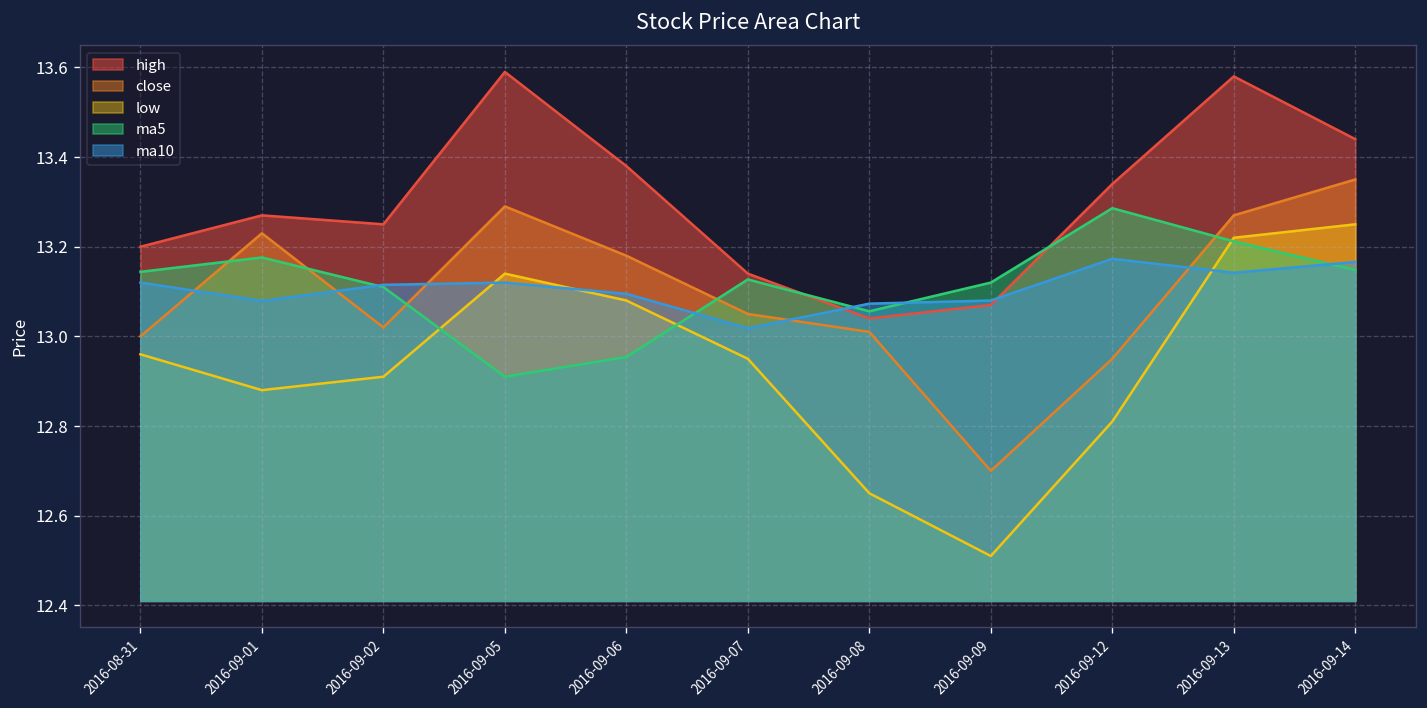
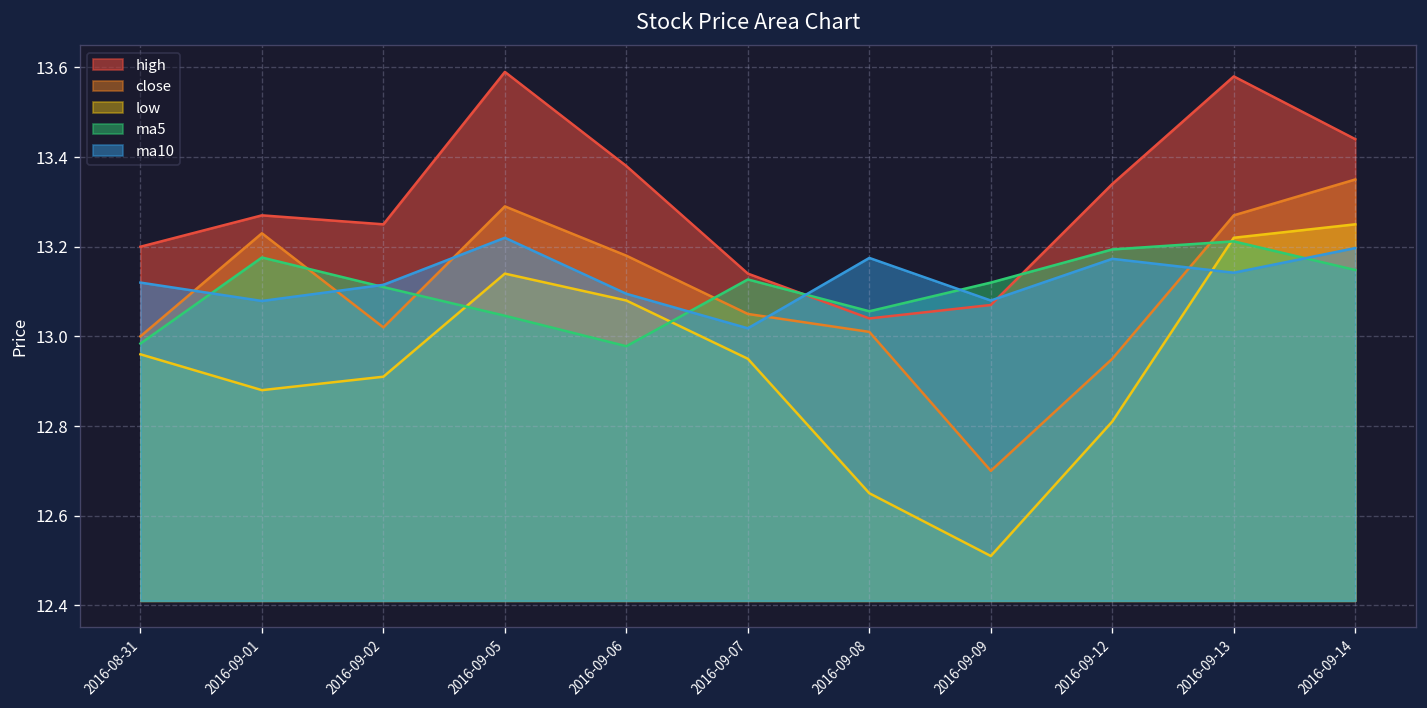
  {
    "ma5": {
-     "2016-08-31": 13.14,
+     "2016-08-31": 12.98,
      "2016-09-01": 13.18,
-     "2016-09-05": 12.91,
-     "2016-09-06": 12.95,
+     "2016-09-05": 13.05,
+     "2016-09-06": 12.98,
      "2016-09-07": 13.13,
      "2016-09-08": 13.06,
      "2016-09-09": 13.12,
-     "2016-09-12": 13.29,
+     "2016-09-12": 13.19,
      "2016-09-13": 13.21,
      "2016-09-14": 13.15
    },
    "ma10": {
      "2016-08-31": 13.12,
      "2016-09-01": 13.08,
-     "2016-09-05": 13.12,
+     "2016-09-05": 13.22,
      "2016-09-06": 13.10,
      "2016-09-07": 13.02,
-     "2016-09-08": 13.07,
+     "2016-09-08": 13.18,
      "2016-09-09": 13.08,
      "2016-09-12": 13.17,
      "2016-09-13": 13.14,
-     "2016-09-14": 13.17
+     "2016-09-14": 13.20
    }
  }
